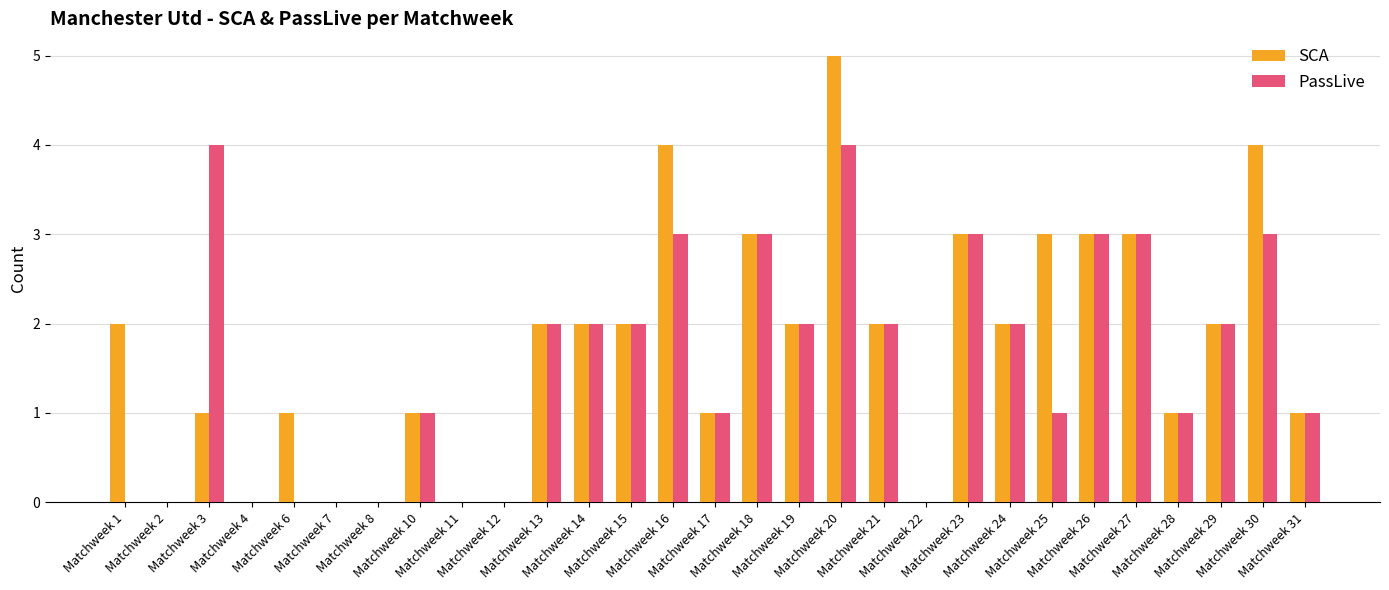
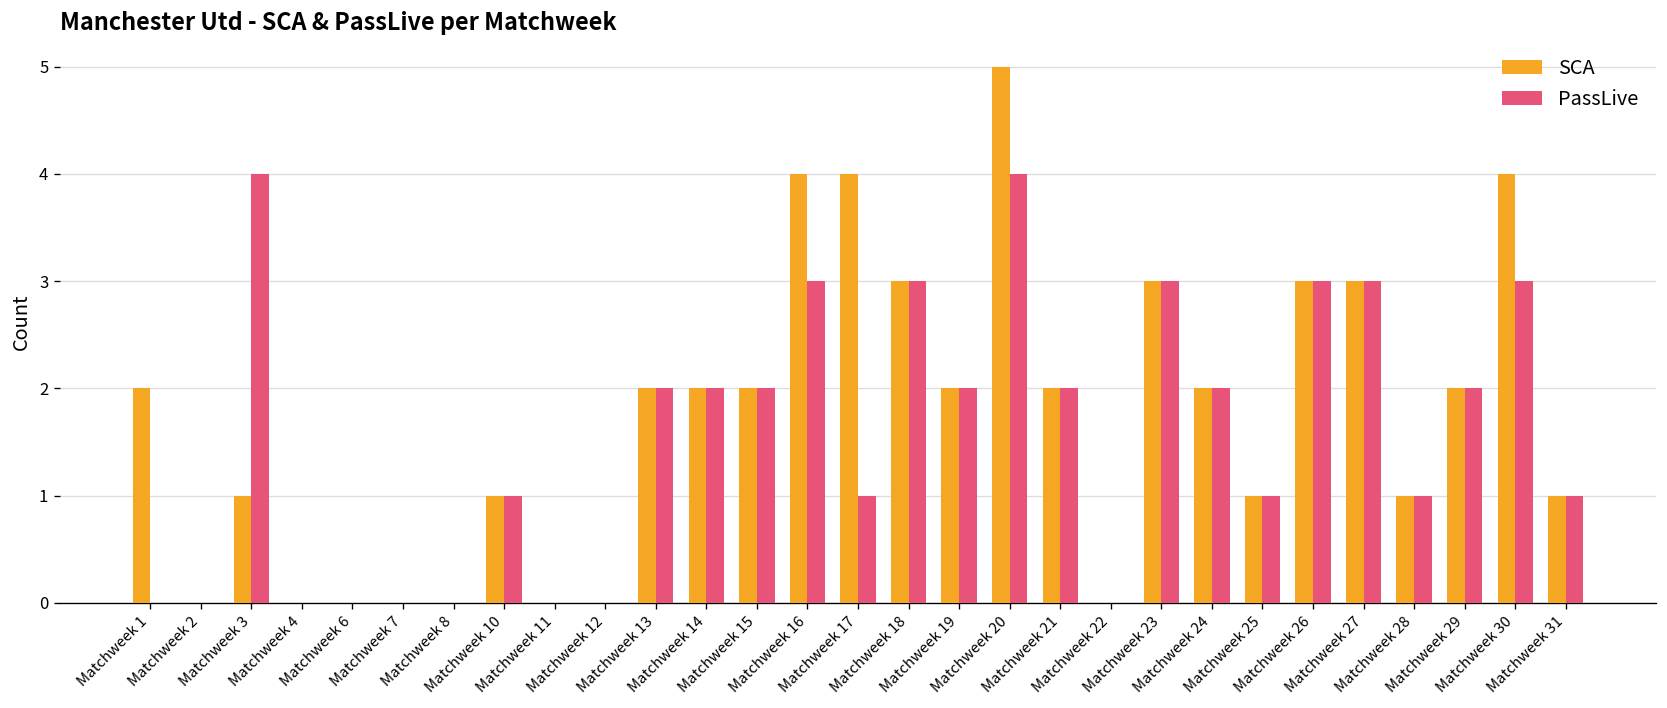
  {
    "SCA": {
      "Matchweek 1": 2,
      "Matchweek 2": 0,
      "Matchweek 3": 1,
      "Matchweek 4": 0,
-     "Matchweek 6": 1,
+     "Matchweek 6": 0,
      "Matchweek 7": 0,
      "Matchweek 8": 0,
      "Matchweek 10": 1,
      "Matchweek 11": 0,
      "Matchweek 12": 0,
      "Matchweek 13": 2,
      "Matchweek 14": 2,
      "Matchweek 15": 2,
      "Matchweek 16": 4,
-     "Matchweek 17": 1,
+     "Matchweek 17": 4,
      "Matchweek 18": 3,
      "Matchweek 19": 2,
      "Matchweek 20": 5,
      "Matchweek 21": 2,
      "Matchweek 22": 0,
      "Matchweek 23": 3,
      "Matchweek 24": 2,
-     "Matchweek 25": 3,
+     "Matchweek 25": 1,
      "Matchweek 26": 3,
      "Matchweek 27": 3,
      "Matchweek 28": 1,
      "Matchweek 29": 2,
      "Matchweek 30": 4,
      "Matchweek 31": 1
    },
    "PassLive": {
      "Matchweek 1": 0,
      "Matchweek 2": 0,
      "Matchweek 3": 4,
      "Matchweek 4": 0,
      "Matchweek 6": 0,
      "Matchweek 7": 0,
      "Matchweek 8": 0,
      "Matchweek 10": 1,
      "Matchweek 11": 0,
      "Matchweek 12": 0,
      "Matchweek 13": 2,
      "Matchweek 14": 2,
      "Matchweek 15": 2,
      "Matchweek 16": 3,
      "Matchweek 17": 1,
      "Matchweek 18": 3,
      "Matchweek 19": 2,
      "Matchweek 20": 4,
      "Matchweek 21": 2,
      "Matchweek 22": 0,
      "Matchweek 23": 3,
      "Matchweek 24": 2,
      "Matchweek 25": 1,
      "Matchweek 26": 3,
      "Matchweek 27": 3,
      "Matchweek 28": 1,
      "Matchweek 29": 2,
      "Matchweek 30": 3,
      "Matchweek 31": 1
    }
  }
